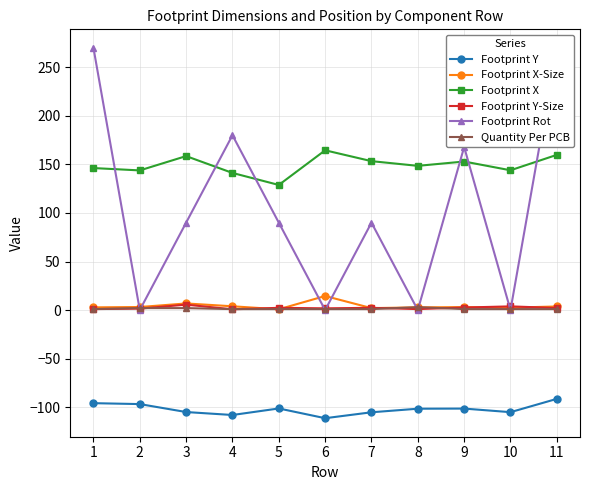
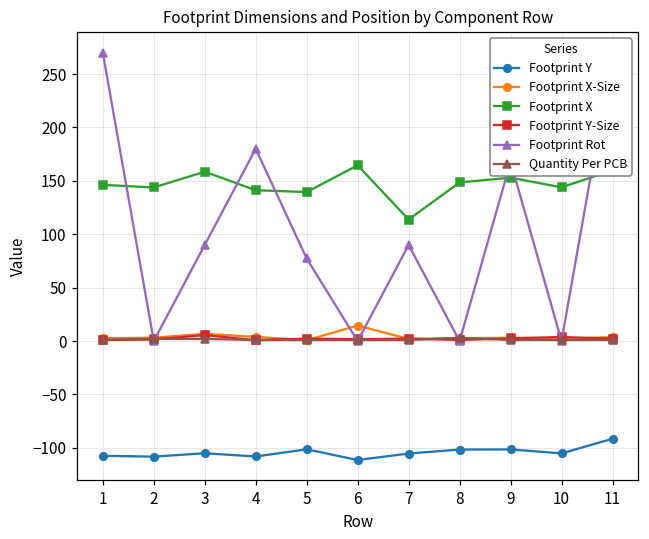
  {
    "Footprint Y": {
-     "1": -100,
-     "2": -100,
+     "1": -110,
+     "2": -110,
      "3": -110,
      "4": -110,
      "5": -100,
      "6": -110,
      "7": -110,
      "8": -100,
      "9": -100,
      "10": -110,
      "11": -90
    },
    "Footprint X-Size": {
      "4": 0,
      "6": 10
    },
    "Footprint X": {
      "1": 150,
      "2": 140,
      "3": 160,
      "4": 140,
-     "5": 130,
+     "5": 140,
      "6": 160,
-     "7": 150,
+     "7": 110,
      "8": 150,
      "9": 150,
      "10": 140,
      "11": 160
    },
    "Footprint Rot": {
      "1": 270,
      "3": 90,
      "4": 180,
-     "5": 90,
+     "5": 80,
      "7": 90
    },
    "Quantity Per PCB": {
      "3": 0
    }
  }
